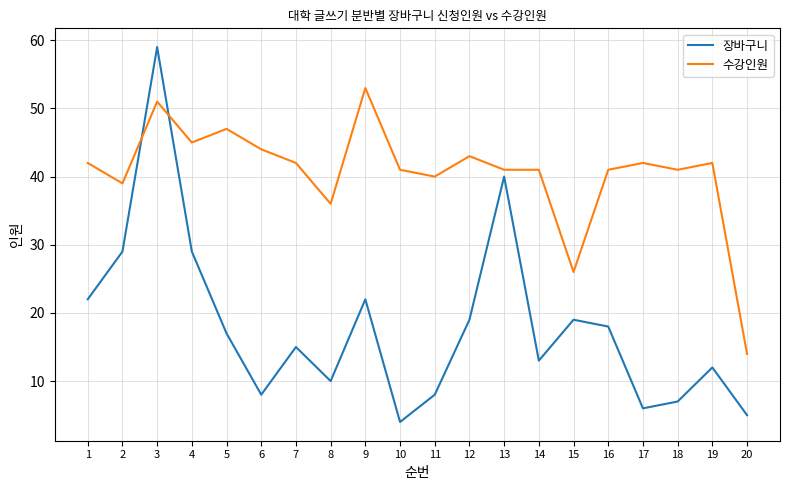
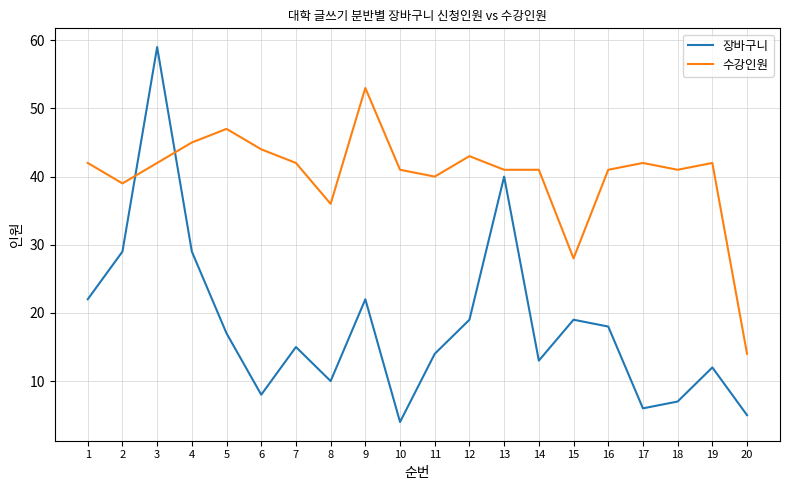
  {
    "장바구니": {
      "1": 22,
      "2": 29,
      "3": 59,
      "4": 29,
      "5": 17,
      "6": 8,
      "7": 15,
      "8": 10,
      "9": 22,
      "10": 4,
-     "11": 8,
+     "11": 14,
      "12": 19,
      "13": 40,
      "14": 13,
      "15": 19,
      "16": 18,
      "17": 6,
      "18": 7,
      "19": 12,
      "20": 5
    },
    "수강인원": {
      "1": 42,
      "2": 39,
-     "3": 51,
+     "3": 42,
      "4": 45,
      "5": 47,
      "6": 44,
      "7": 42,
      "8": 36,
      "9": 53,
      "10": 41,
      "11": 40,
      "12": 43,
      "13": 41,
      "14": 41,
-     "15": 26,
+     "15": 28,
      "16": 41,
      "17": 42,
      "18": 41,
      "19": 42,
      "20": 14
    }
  }
